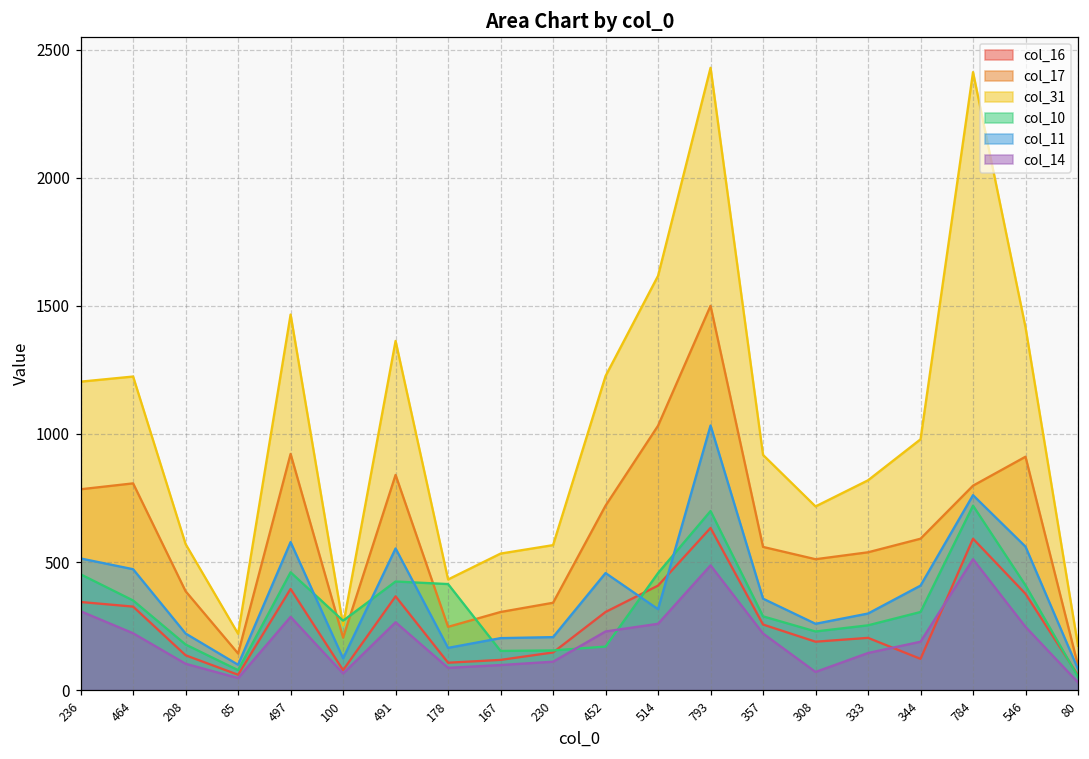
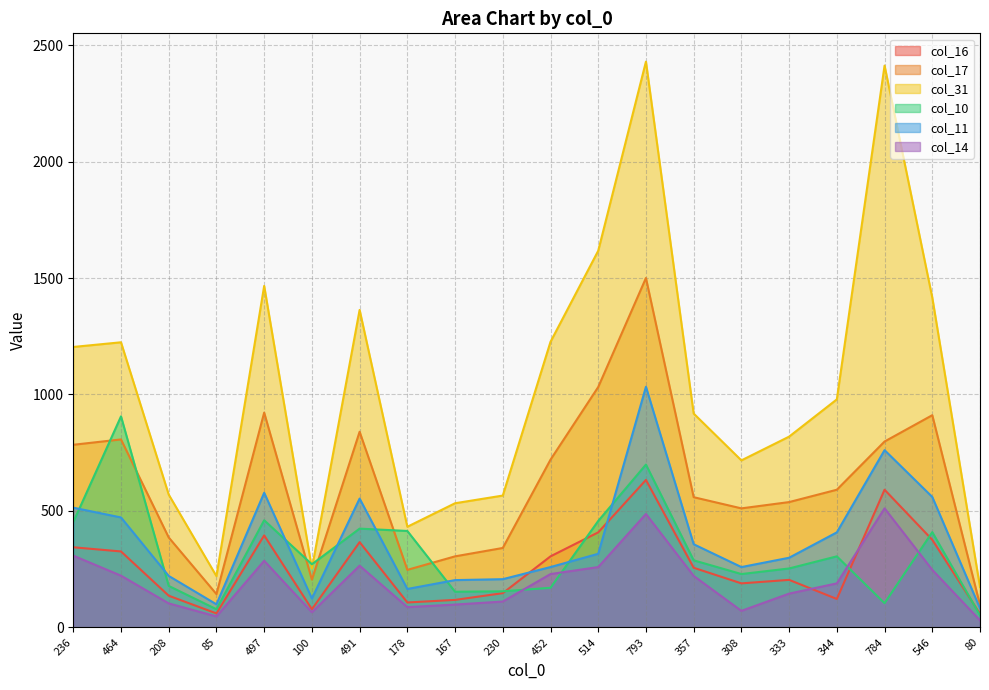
  {
    "col_10": {
      "236": 450,
-     "464": 350,
+     "464": 910,
      "208": 180,
      "85": 80,
      "497": 460,
      "100": 270,
      "491": 420,
      "178": 410,
      "167": 150,
      "452": 170,
      "514": 460,
      "793": 700,
      "357": 290,
      "308": 230,
      "333": 250,
      "344": 310,
-     "784": 720,
+     "784": 100,
      "546": 410
    },
    "col_11": {
      "236": 510,
      "464": 470,
      "208": 220,
      "85": 100,
      "497": 580,
      "100": 120,
      "491": 550,
      "178": 170,
      "167": 200,
      "230": 210,
-     "452": 460,
+     "452": 260,
      "514": 320,
      "793": 1030,
      "357": 360,
      "308": 260,
      "333": 300,
      "344": 410,
      "784": 760,
      "546": 560,
      "80": 80
    },
    "col_14": {
      "236": 310,
      "464": 220,
      "208": 100,
      "85": 50,
      "497": 290,
      "100": 70,
      "491": 270,
      "178": 90,
      "167": 100,
      "230": 110,
      "452": 230,
      "514": 260,
      "793": 490,
      "357": 220,
      "308": 70,
      "333": 150,
      "344": 190,
      "784": 510,
      "546": 250,
      "80": 30
    }
  }
